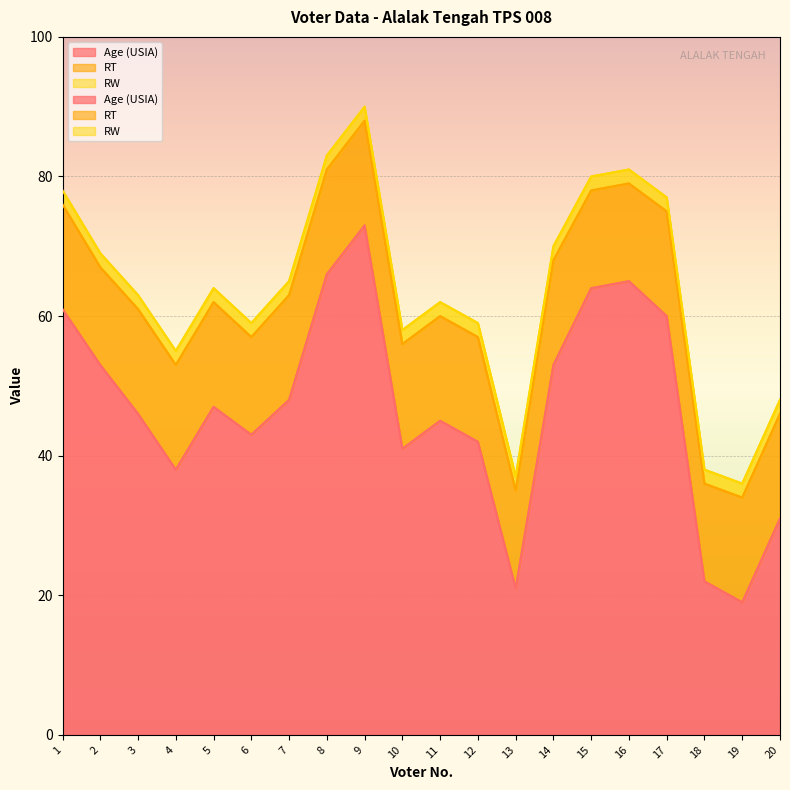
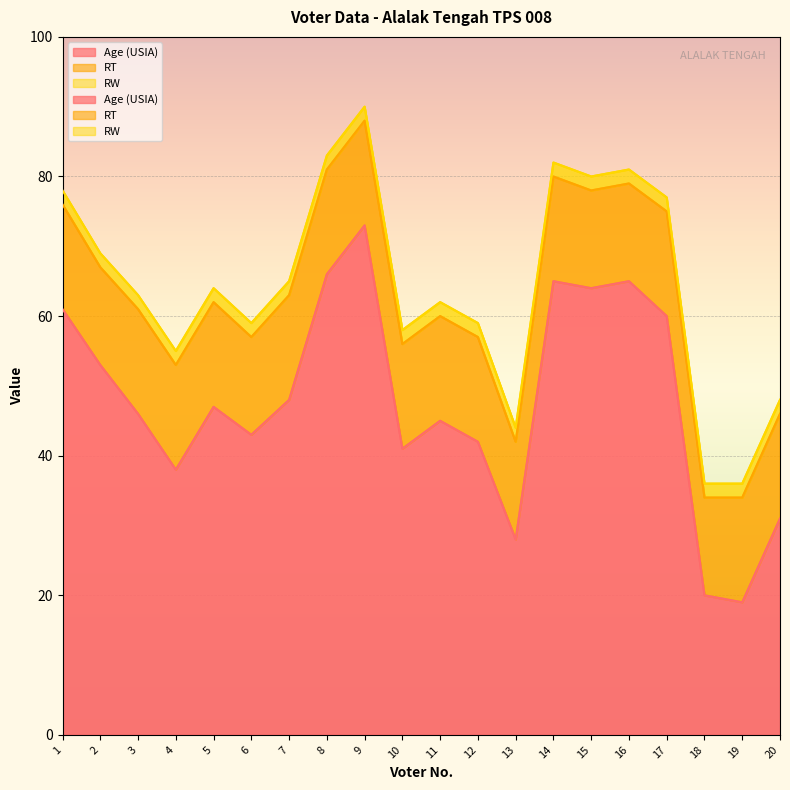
  {
    "Age (USIA)": {
      "1": 61,
      "2": 53,
      "3": 46,
      "4": 38,
      "5": 47,
      "6": 43,
      "7": 48,
      "8": 66,
      "9": 73,
      "10": 41,
      "11": 45,
      "12": 42,
-     "13": 21,
-     "14": 53,
+     "13": 28,
+     "14": 65,
      "15": 64,
      "16": 65,
      "17": 60,
-     "18": 22,
+     "18": 20,
      "19": 19,
      "20": 31
    }
  }
